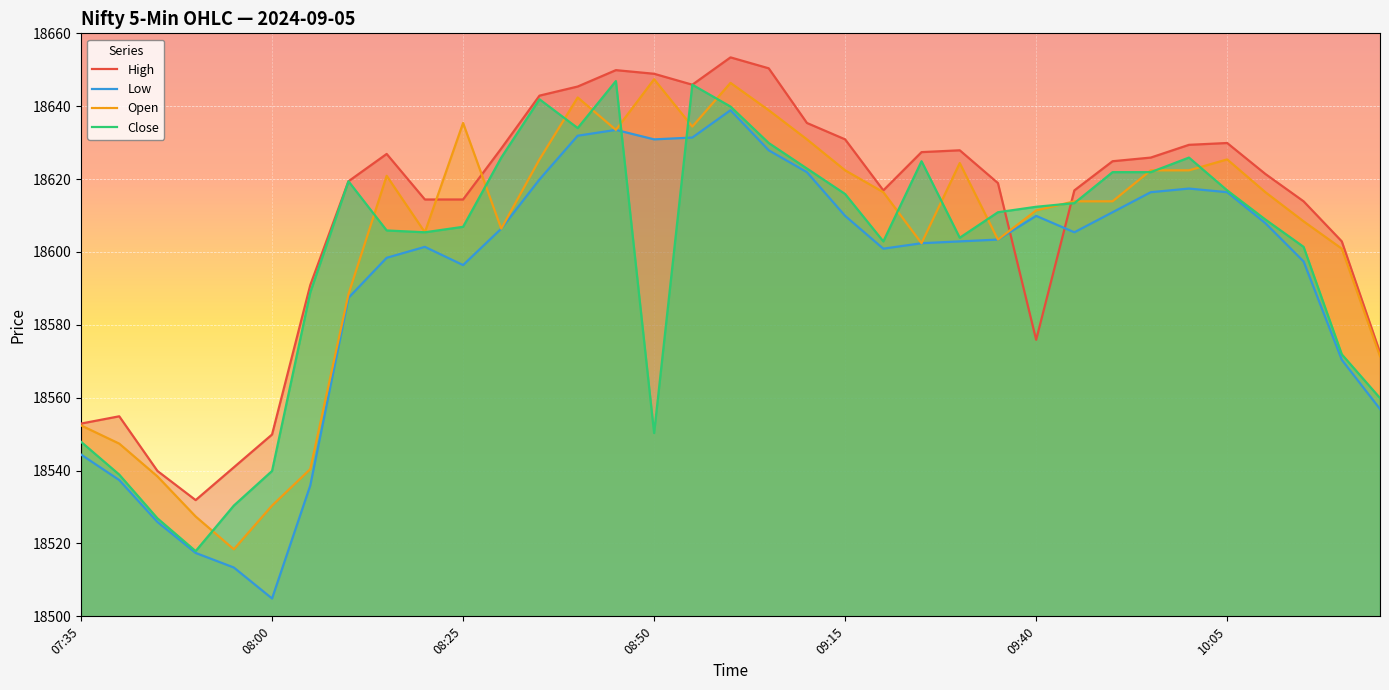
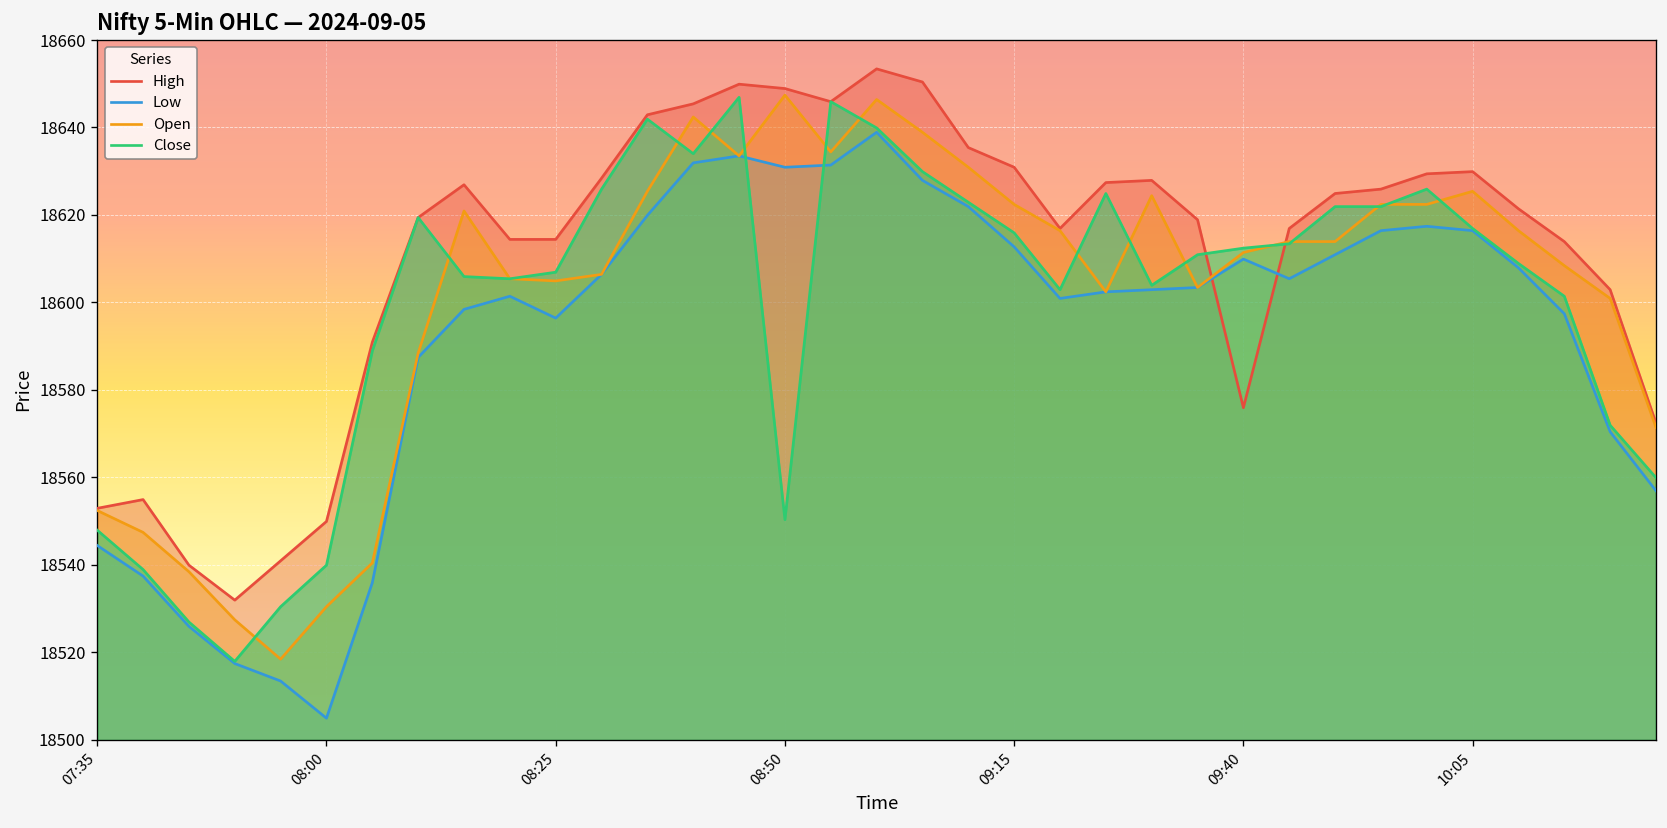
  {
    "High": {
      "08:00": 18550,
      "08:25": 18614,
      "08:50": 18649,
      "09:15": 18631,
      "09:40": 18576,
      "10:05": 18630
    },
    "Low": {
      "07:35": 18544,
      "08:00": 18505,
      "08:25": 18596,
      "08:50": 18631,
-     "09:15": 18610,
+     "09:15": 18613,
      "09:40": 18610
    },
    "Open": {
      "08:00": 18530,
-     "08:25": 18635,
+     "08:25": 18605,
      "08:50": 18647,
      "09:15": 18622,
      "09:40": 18611,
      "10:05": 18625
    },
    "Close": {
      "07:35": 18548,
      "08:00": 18540,
      "08:25": 18607,
      "08:50": 18550,
      "09:15": 18616,
      "09:40": 18612
    }
  }
